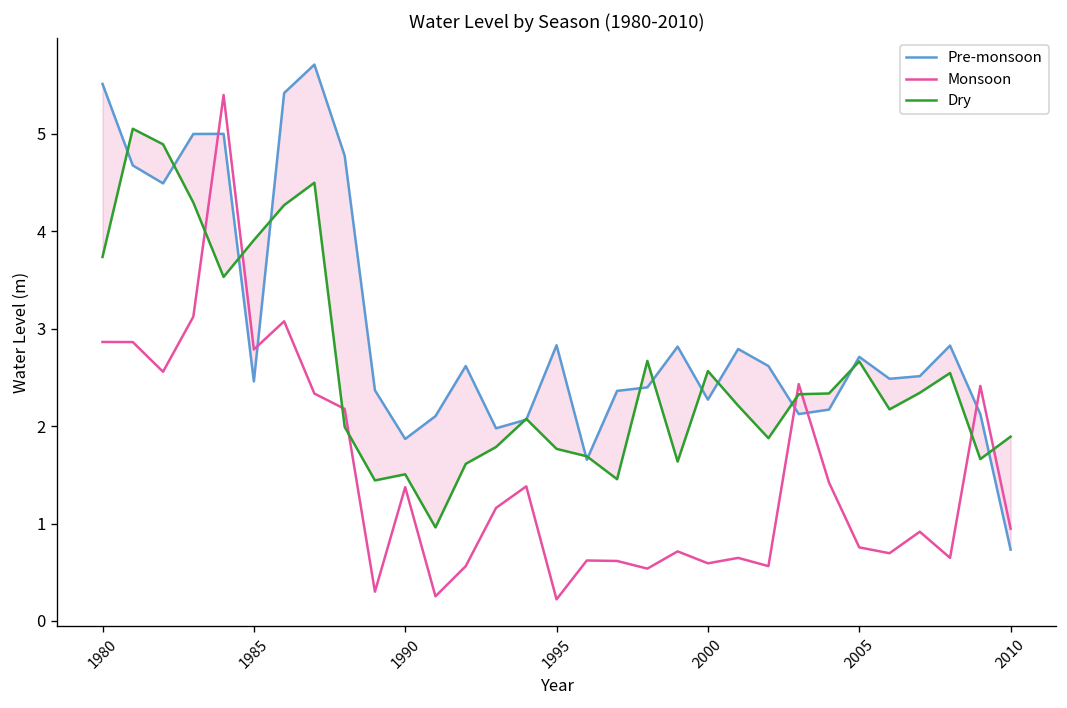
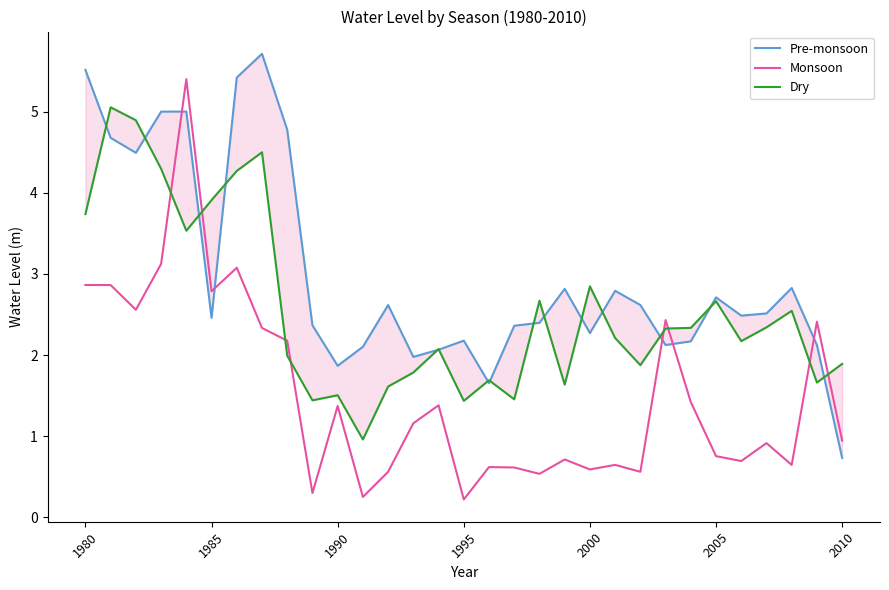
  {
    "Pre-monsoon": {
      "1985": 2.5,
-     "1995": 2.8,
+     "1995": 2.2,
      "2000": 2.3,
      "2010": 0.7
    },
    "Dry": {
      "1980": 3.7,
      "1990": 1.5,
-     "1995": 1.8,
-     "2000": 2.6,
+     "1995": 1.4,
+     "2000": 2.8,
      "2005": 2.7
    }
  }
